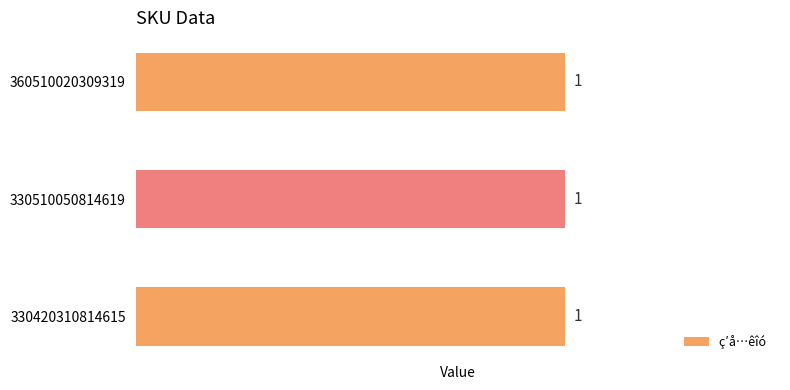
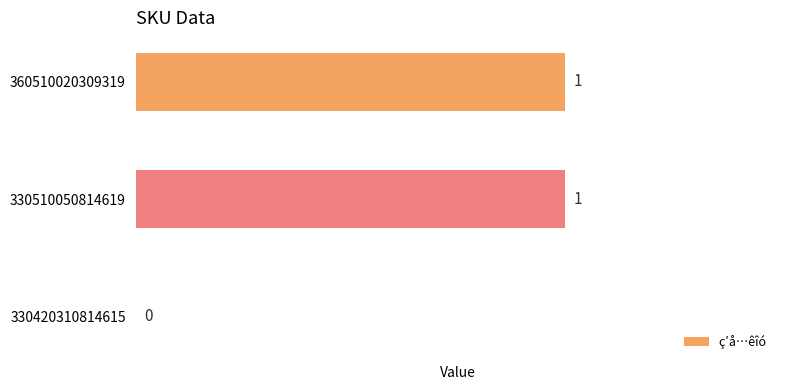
  {
    "360510020309319": 1,
    "330510050814619": 1,
-   "330420310814615": 1
+   "330420310814615": 0
  }
